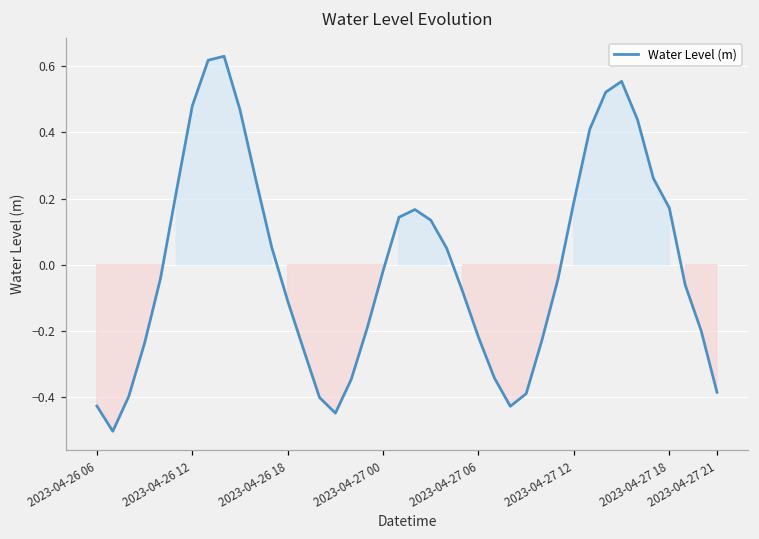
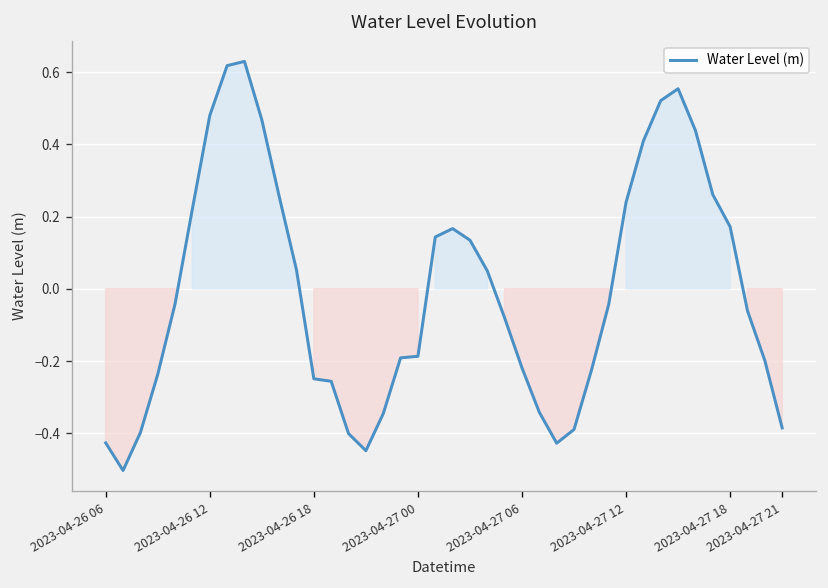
  {
    "2023-04-26 06": -0.43,
    "2023-04-26 12": 0.48,
-   "2023-04-26 18": -0.11,
-   "2023-04-27 00": -0.02,
+   "2023-04-26 18": -0.25,
+   "2023-04-27 00": -0.19,
    "2023-04-27 06": -0.22,
-   "2023-04-27 12": 0.19,
+   "2023-04-27 12": 0.24,
    "2023-04-27 18": 0.17,
    "2023-04-27 21": -0.39
  }
